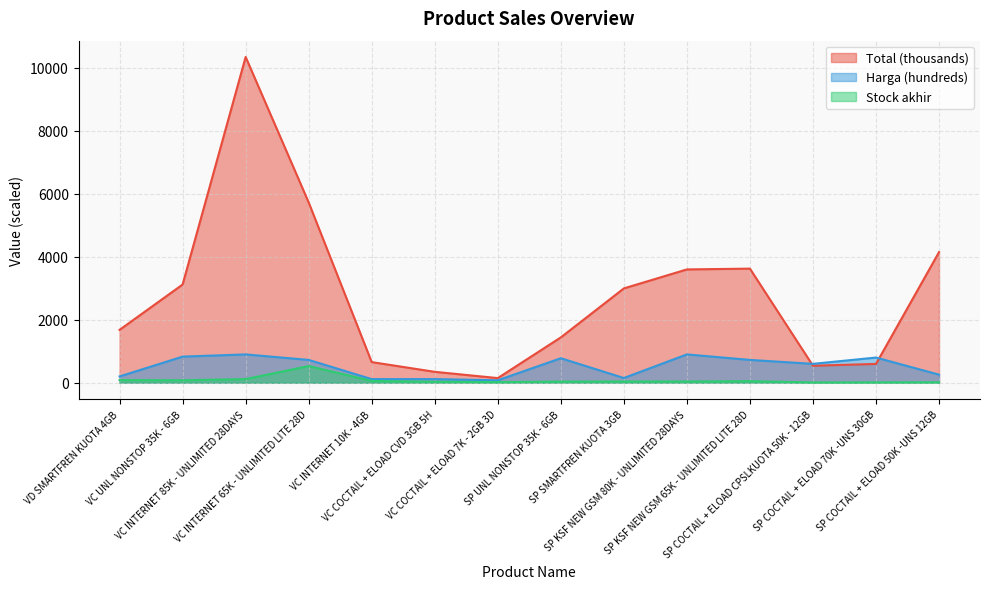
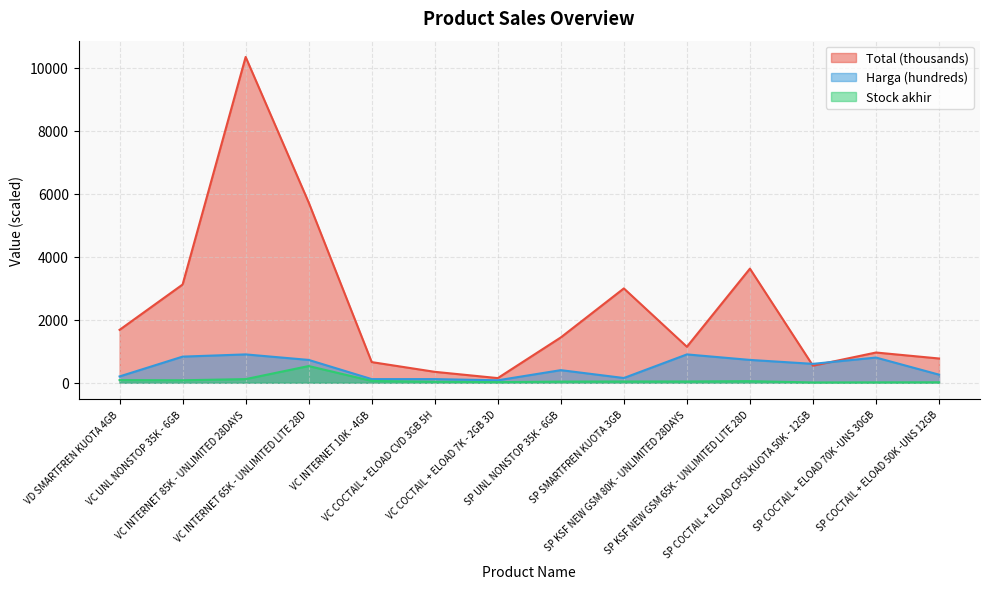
  {
    "Total (thousands)": {
      "VD SMARTFREN KUOTA 4GB": 1700,
      "VC UNL NONSTOP 35K - 6GB": 3100,
      "VC INTERNET 85K - UNLIMITED 28DAYS": 10400,
      "VC INTERNET 65K - UNLIMITED LITE 28D": 5700,
      "VC INTERNET 10K - 4GB": 700,
      "VC COCTAIL + ELOAD CVD 3GB 5H": 300,
      "SP UNL NONSTOP 35K - 6GB": 1400,
      "SP SMARTFREN KUOTA 3GB": 3000,
-     "SP KSF NEW GSM 80K - UNLIMITED 28DAYS": 3600,
+     "SP KSF NEW GSM 80K - UNLIMITED 28DAYS": 1100,
      "SP KSF NEW GSM 65K - UNLIMITED LITE 28D": 3600,
-     "SP COCTAIL + ELOAD 70K -UNS 30GB": 600,
-     "SP COCTAIL + ELOAD 50K -UNS 12GB": 4100
+     "SP COCTAIL + ELOAD 70K -UNS 30GB": 1000,
+     "SP COCTAIL + ELOAD 50K -UNS 12GB": 800
    },
    "Harga (hundreds)": {
      "VD SMARTFREN KUOTA 4GB": 200,
      "VC UNL NONSTOP 35K - 6GB": 800,
      "VC INTERNET 85K - UNLIMITED 28DAYS": 900,
      "VC INTERNET 65K - UNLIMITED LITE 28D": 700,
      "VC COCTAIL + ELOAD CVD 3GB 5H": 100,
-     "SP UNL NONSTOP 35K - 6GB": 800,
+     "SP UNL NONSTOP 35K - 6GB": 400,
      "SP SMARTFREN KUOTA 3GB": 200,
      "SP KSF NEW GSM 80K - UNLIMITED 28DAYS": 900,
      "SP KSF NEW GSM 65K - UNLIMITED LITE 28D": 700,
      "SP COCTAIL + ELOAD 70K -UNS 30GB": 800,
      "SP COCTAIL + ELOAD 50K -UNS 12GB": 300
    },
    "Stock akhir": {
      "VD SMARTFREN KUOTA 4GB": 100,
      "VC UNL NONSTOP 35K - 6GB": 100,
      "VC INTERNET 85K - UNLIMITED 28DAYS": 100,
      "VC INTERNET 65K - UNLIMITED LITE 28D": 500,
      "VC COCTAIL + ELOAD CVD 3GB 5H": 0,
      "SP UNL NONSTOP 35K - 6GB": 0,
      "SP SMARTFREN KUOTA 3GB": 0,
      "SP KSF NEW GSM 80K - UNLIMITED 28DAYS": 0,
      "SP KSF NEW GSM 65K - UNLIMITED LITE 28D": 100,
      "SP COCTAIL + ELOAD CPSLKUOTA 50K - 12GB": 0,
      "SP COCTAIL + ELOAD 70K -UNS 30GB": 0,
      "SP COCTAIL + ELOAD 50K -UNS 12GB": 0
    }
  }
